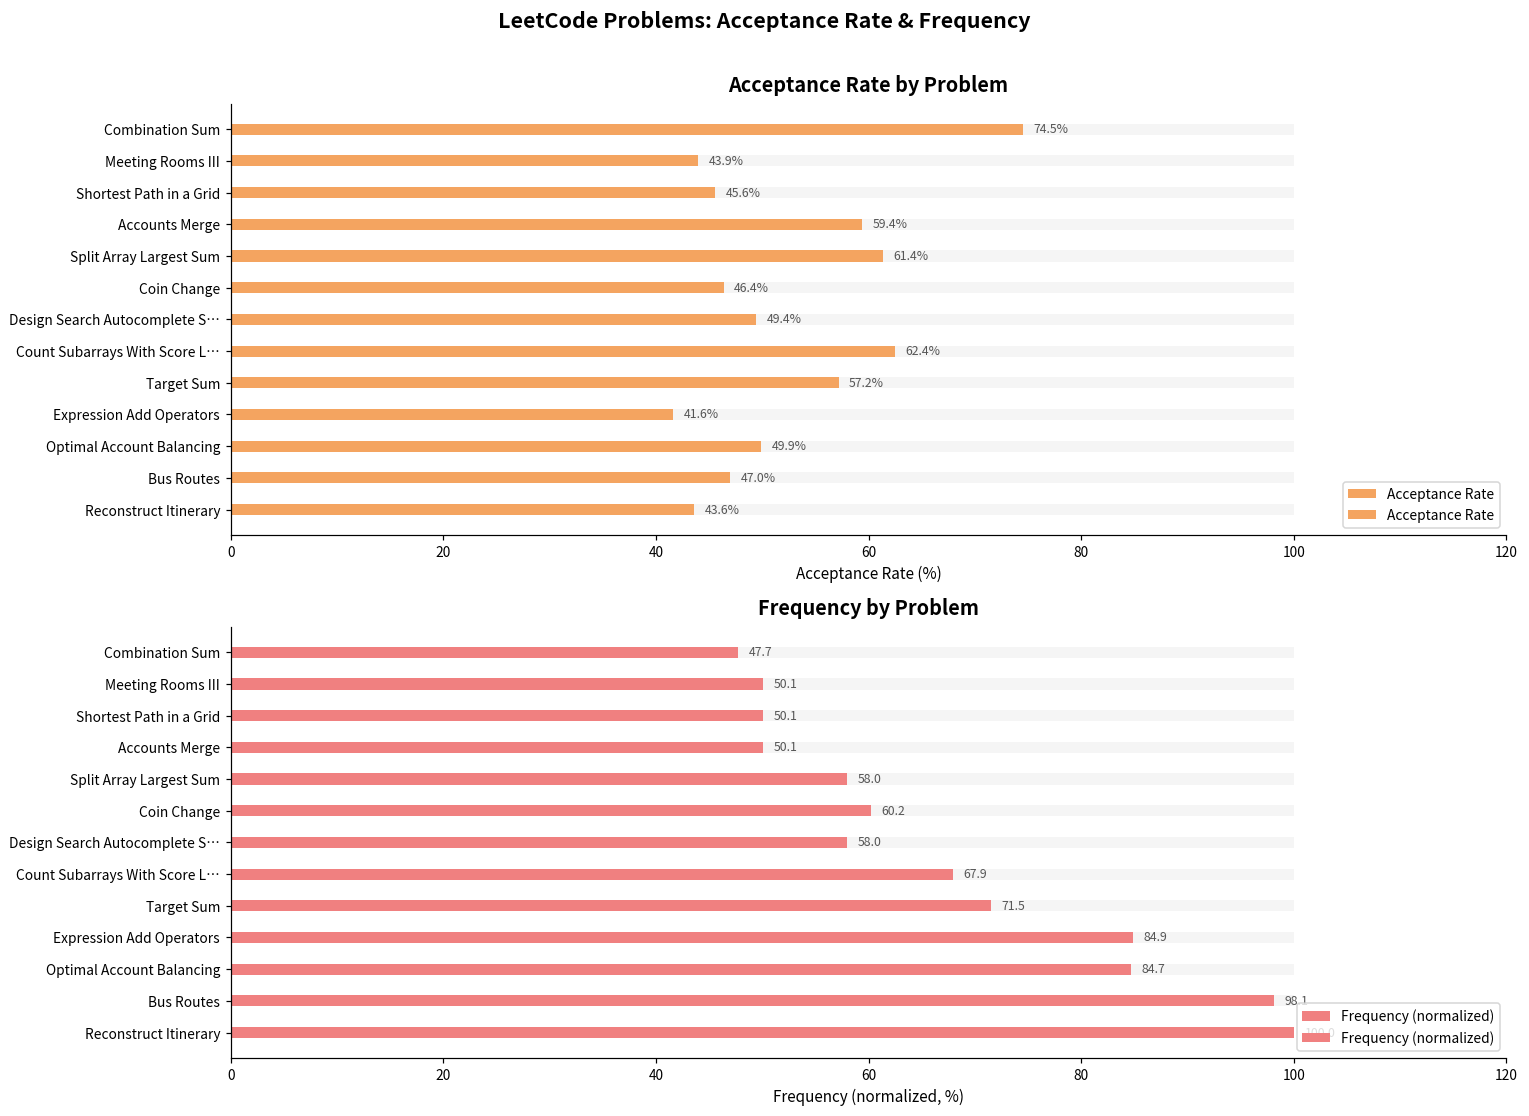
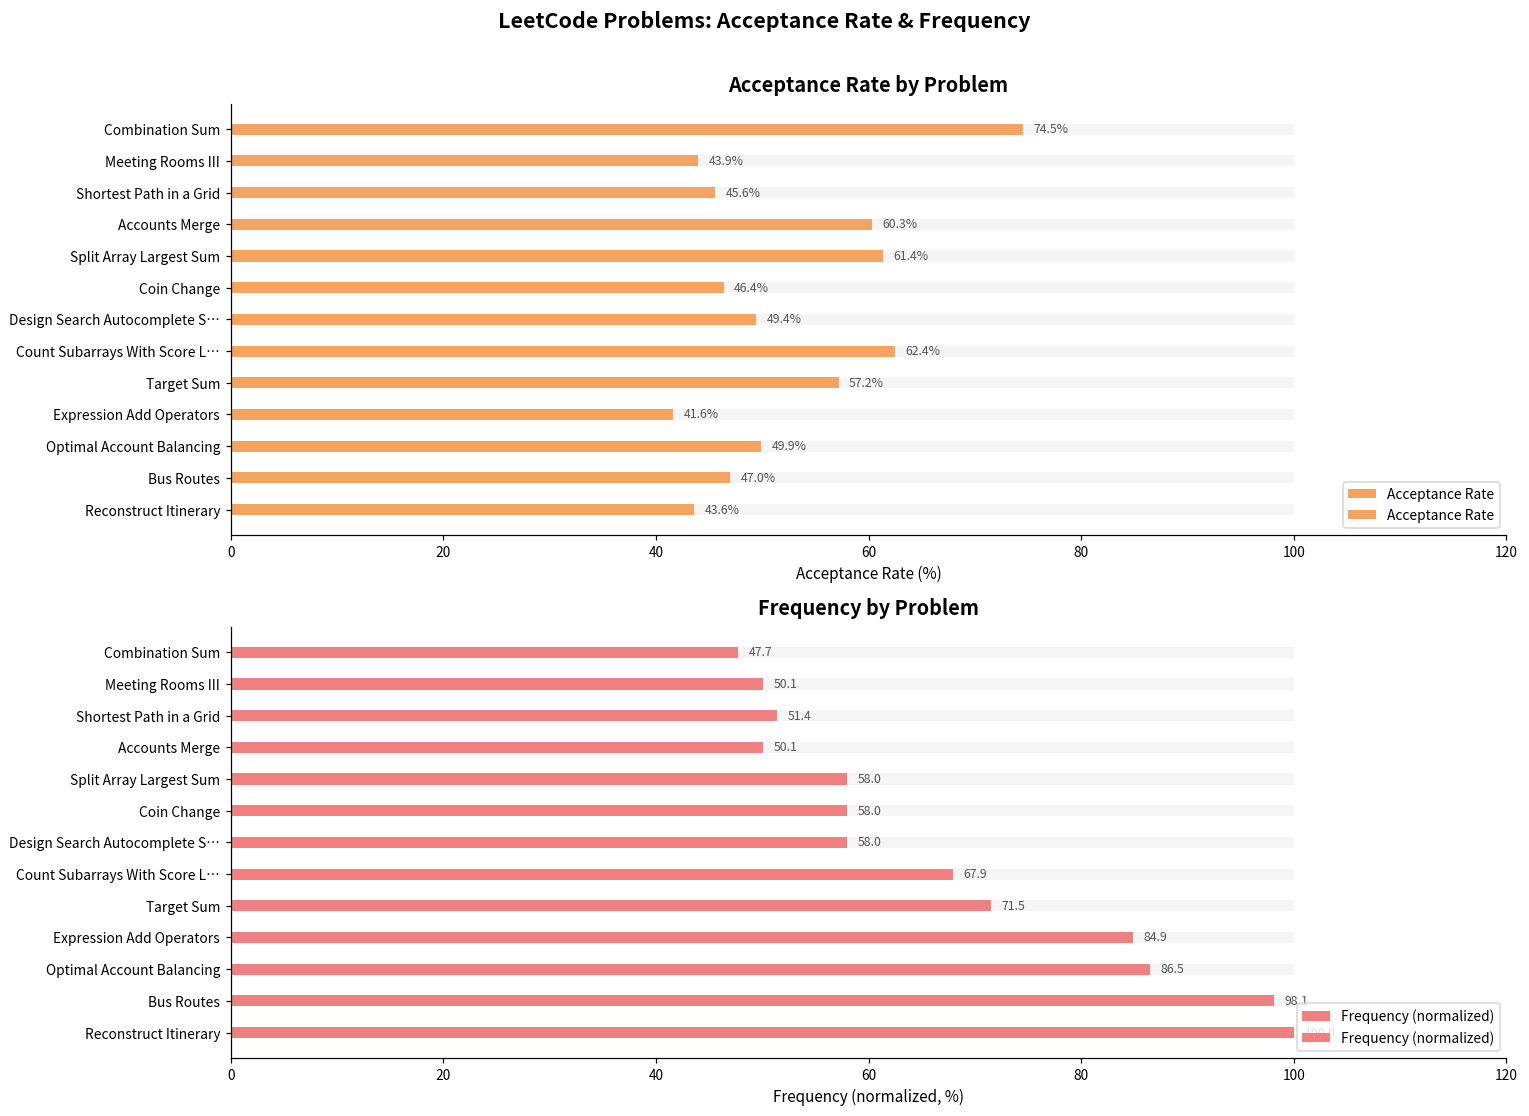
  {
    "Acceptance Rate by Problem": {
      "Acceptance Rate": {
-       "Accounts Merge": "59.4%"
+       "Accounts Merge": "60.3%"
      }
    },
    "Frequency by Problem": {
      "Frequency (normalized)": {
-       "Shortest Path in a Grid": "50.1",
-       "Coin Change": "60.2",
-       "Optimal Account Balancing": "84.7"
+       "Shortest Path in a Grid": "51.4",
+       "Coin Change": "58.0",
+       "Optimal Account Balancing": "86.5"
      }
    }
  }
